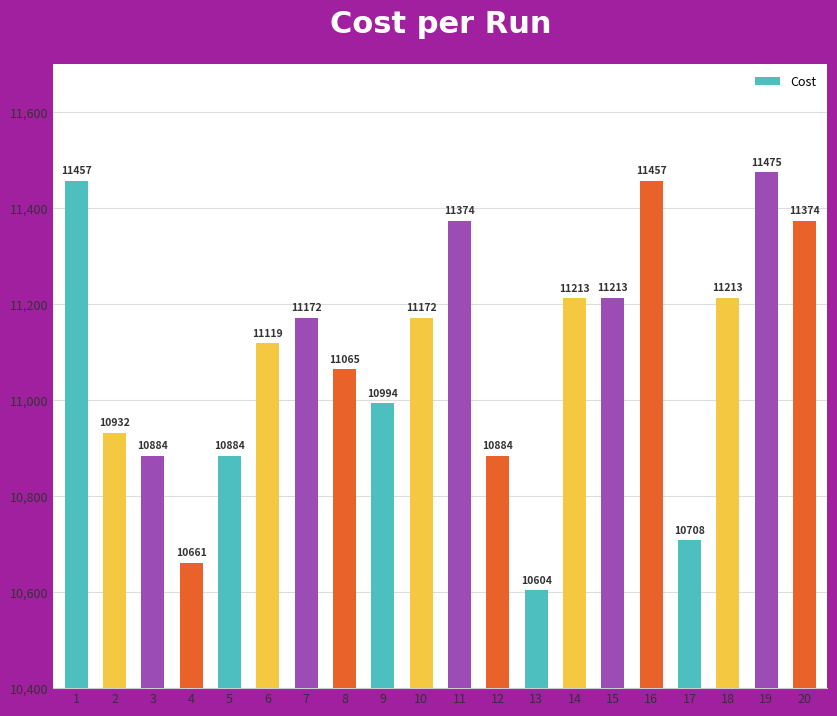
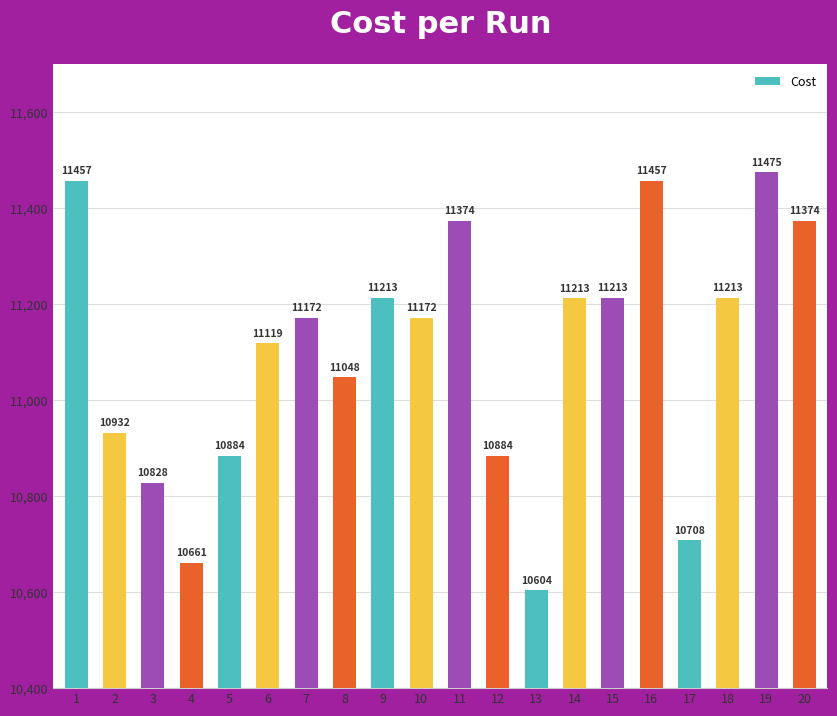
  {
    "1": 11457,
    "2": 10932,
-   "3": 10884,
+   "3": 10828,
    "4": 10661,
    "5": 10884,
    "6": 11119,
    "7": 11172,
-   "8": 11065,
-   "9": 10994,
+   "8": 11048,
+   "9": 11213,
    "10": 11172,
    "11": 11374,
    "12": 10884,
    "13": 10604,
    "14": 11213,
    "15": 11213,
    "16": 11457,
    "17": 10708,
    "18": 11213,
    "19": 11475,
    "20": 11374
  }
